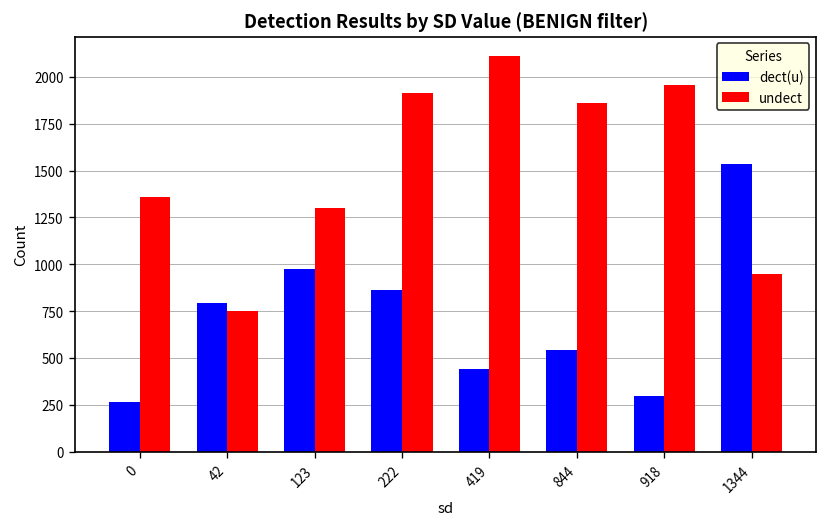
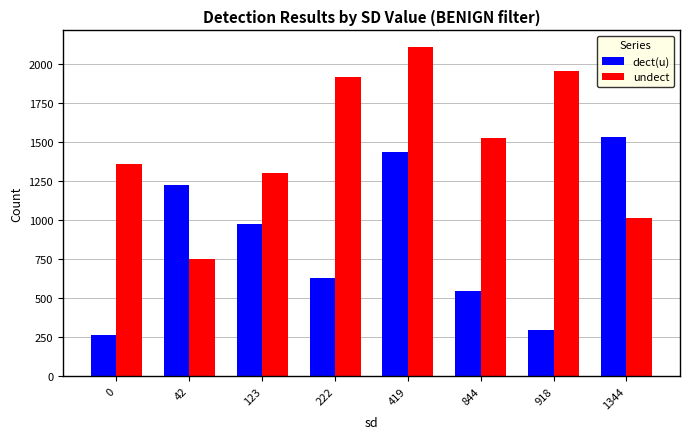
  {
    "dect(u)": {
      "0": 270,
-     "42": 790,
+     "42": 1230,
      "123": 980,
-     "222": 860,
-     "419": 440,
+     "222": 630,
+     "419": 1440,
      "844": 540,
      "918": 290,
      "1344": 1530
    },
    "undect": {
      "0": 1360,
      "42": 750,
      "123": 1300,
      "222": 1920,
      "419": 2110,
-     "844": 1860,
+     "844": 1520,
      "918": 1960,
-     "1344": 950
+     "1344": 1010
    }
  }
